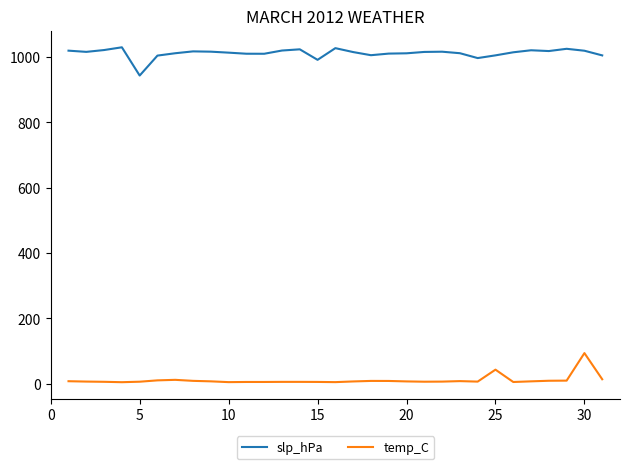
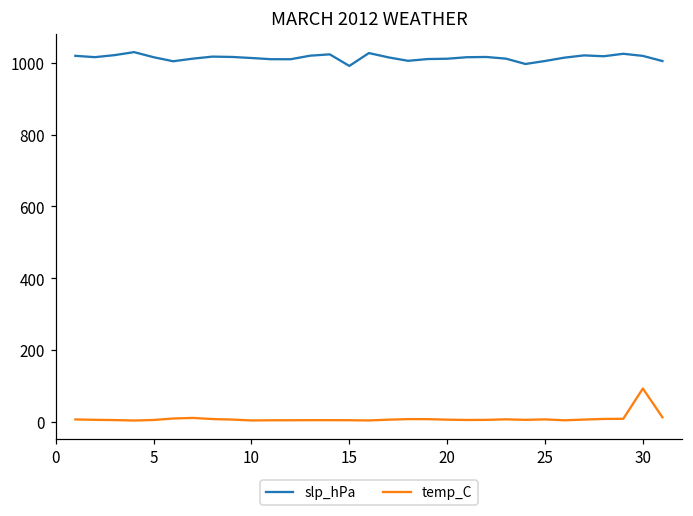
  {
    "slp_hPa": {
-     "5": 940,
+     "5": 1020,
      "10": 1010,
      "15": 990,
      "20": 1010,
      "25": 1000,
      "30": 1020
    },
    "temp_C": {
      "5": 10,
      "10": 0,
      "15": 10,
      "20": 10,
-     "25": 40,
+     "25": 10,
      "30": 90
    }
  }
